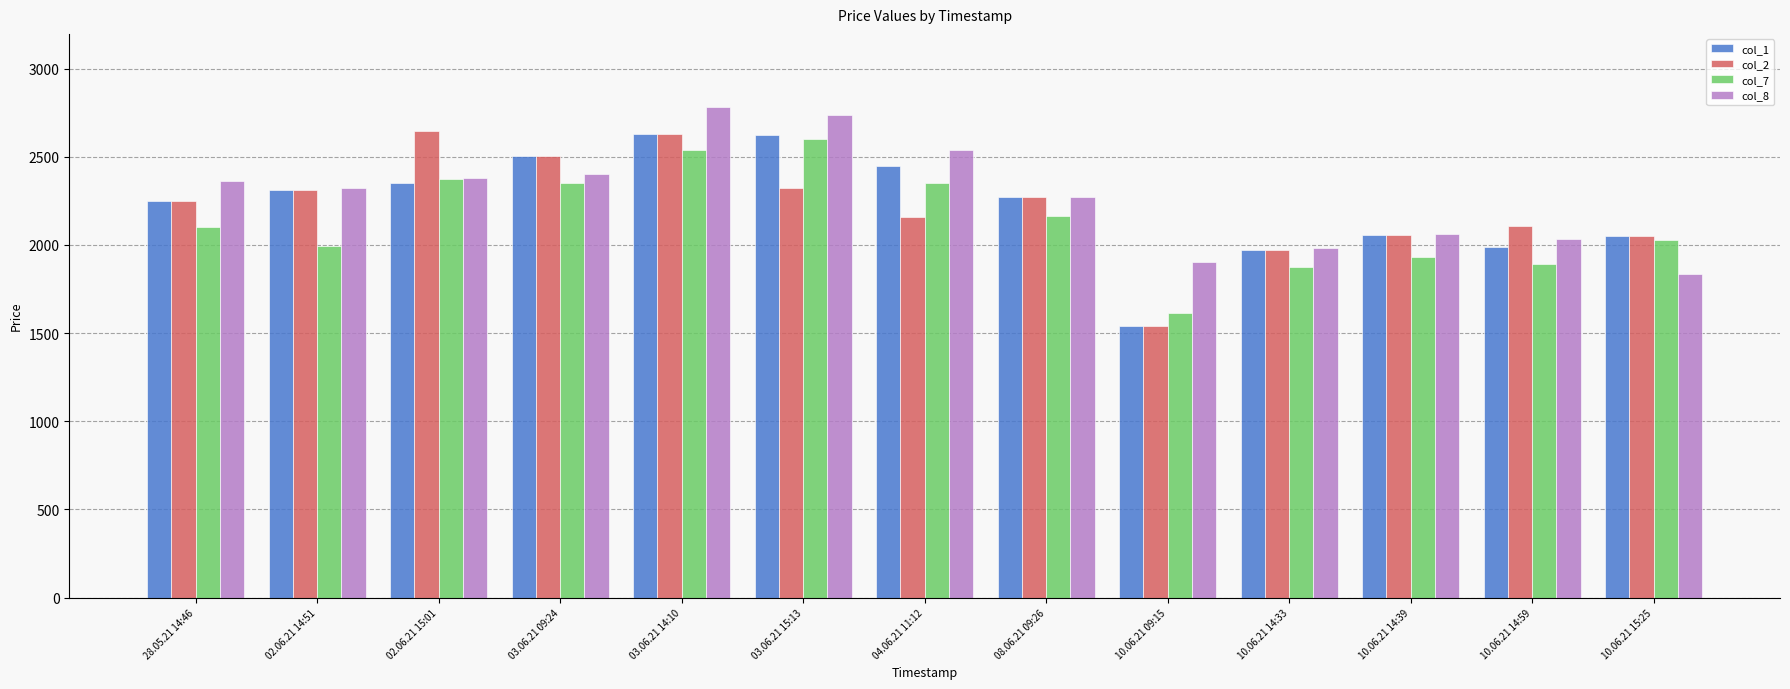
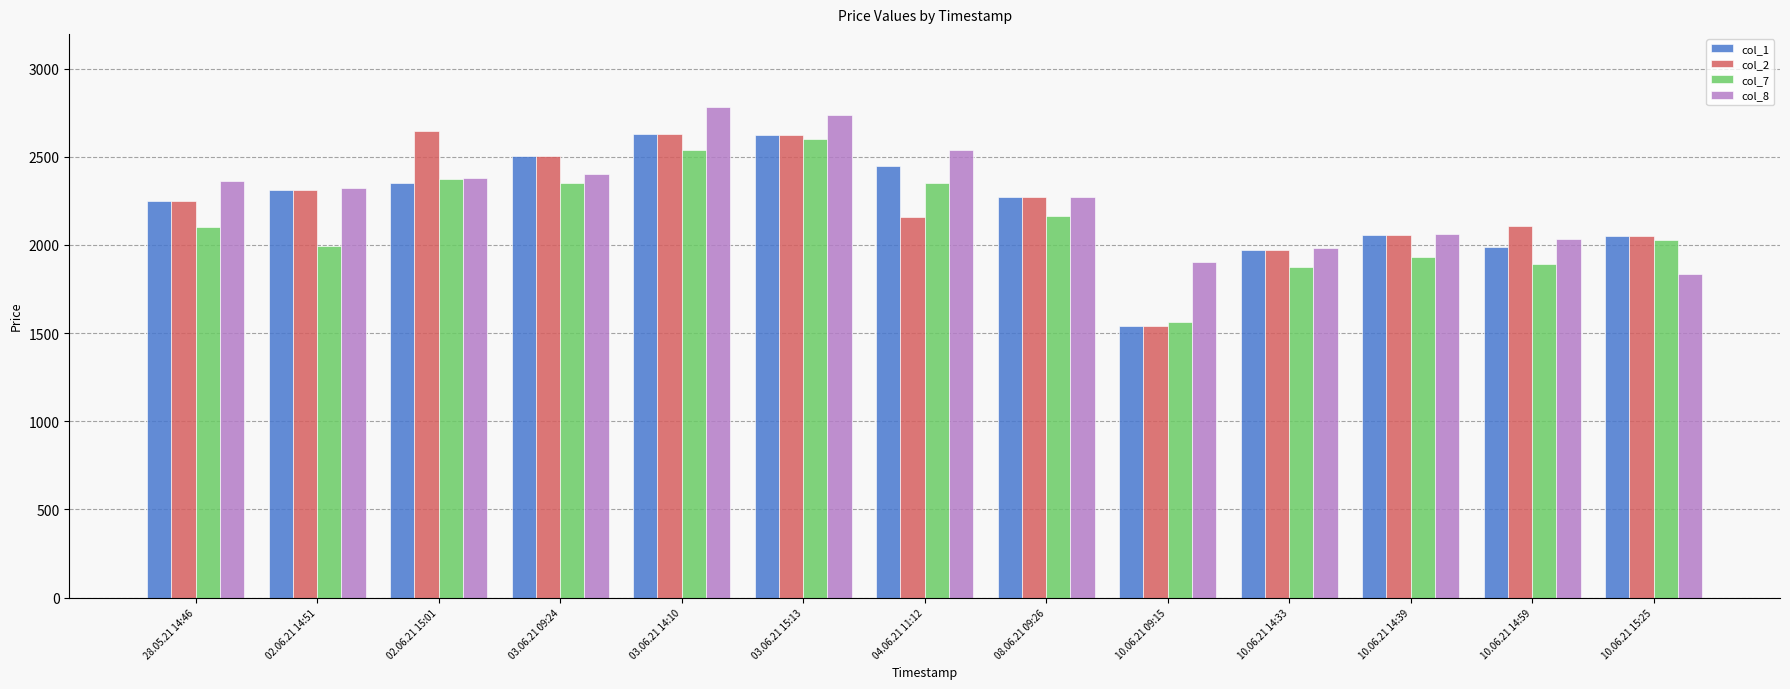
  {
    "col_1": {
      "28.05.21 14:46": 2250,
      "02.06.21 14:51": 2310,
      "02.06.21 15:01": 2350,
      "03.06.21 09:24": 2510,
      "03.06.21 14:10": 2630,
      "03.06.21 15:13": 2630,
      "04.06.21 11:12": 2450,
      "08.06.21 09:26": 2270,
      "10.06.21 09:15": 1540,
      "10.06.21 14:33": 1970,
      "10.06.21 14:39": 2060,
      "10.06.21 14:59": 1990,
      "10.06.21 15:25": 2050
    },
    "col_2": {
      "28.05.21 14:46": 2250,
      "02.06.21 14:51": 2310,
      "02.06.21 15:01": 2650,
      "03.06.21 09:24": 2510,
      "03.06.21 14:10": 2630,
-     "03.06.21 15:13": 2320,
+     "03.06.21 15:13": 2630,
      "04.06.21 11:12": 2160,
      "08.06.21 09:26": 2270,
      "10.06.21 09:15": 1540,
      "10.06.21 14:33": 1970,
      "10.06.21 14:39": 2060,
      "10.06.21 14:59": 2110,
      "10.06.21 15:25": 2050
    },
    "col_7": {
      "28.05.21 14:46": 2100,
      "02.06.21 14:51": 1990,
      "02.06.21 15:01": 2380,
      "03.06.21 09:24": 2350,
      "03.06.21 14:10": 2540,
      "03.06.21 15:13": 2600,
      "04.06.21 11:12": 2350,
      "08.06.21 09:26": 2160,
-     "10.06.21 09:15": 1620,
+     "10.06.21 09:15": 1560,
      "10.06.21 14:33": 1880,
      "10.06.21 14:39": 1930,
      "10.06.21 14:59": 1890,
      "10.06.21 15:25": 2030
    },
    "col_8": {
      "28.05.21 14:46": 2360,
      "02.06.21 14:51": 2320,
      "02.06.21 15:01": 2380,
      "03.06.21 09:24": 2400,
      "03.06.21 14:10": 2780,
      "03.06.21 15:13": 2740,
      "04.06.21 11:12": 2540,
      "08.06.21 09:26": 2270,
      "10.06.21 09:15": 1900,
      "10.06.21 14:33": 1980,
      "10.06.21 14:39": 2060,
      "10.06.21 14:59": 2030,
      "10.06.21 15:25": 1830
    }
  }
